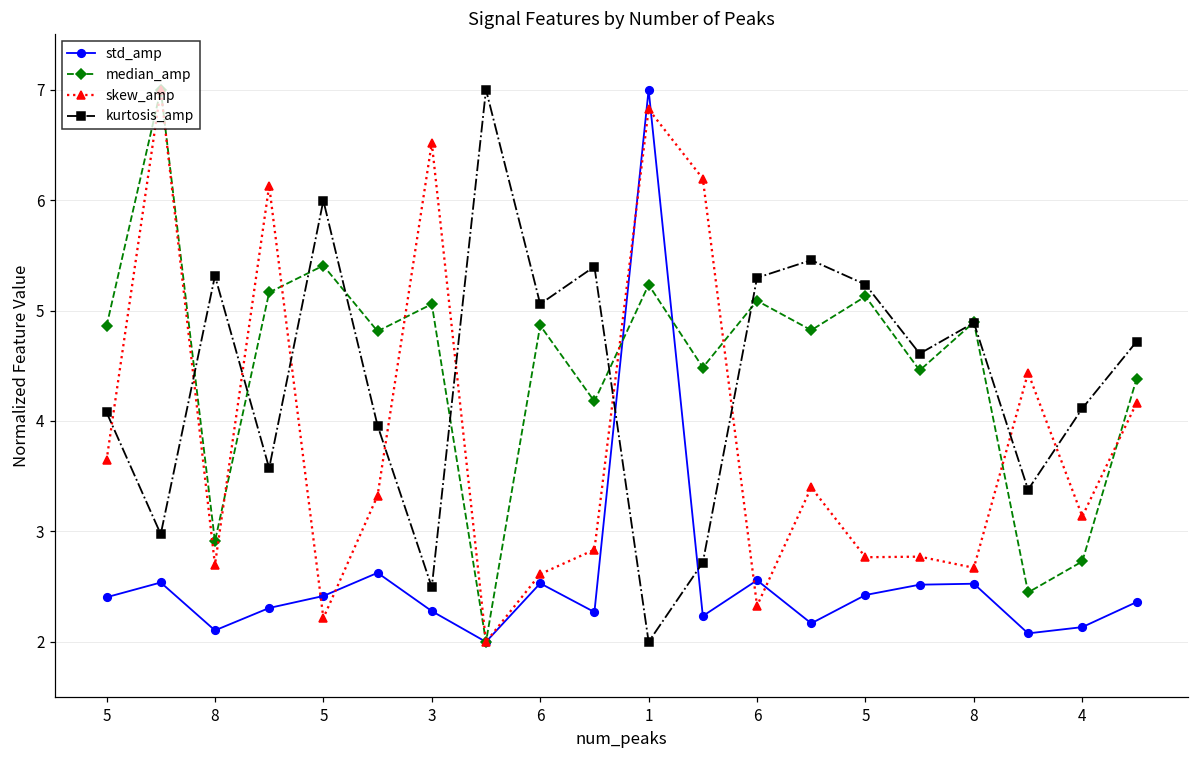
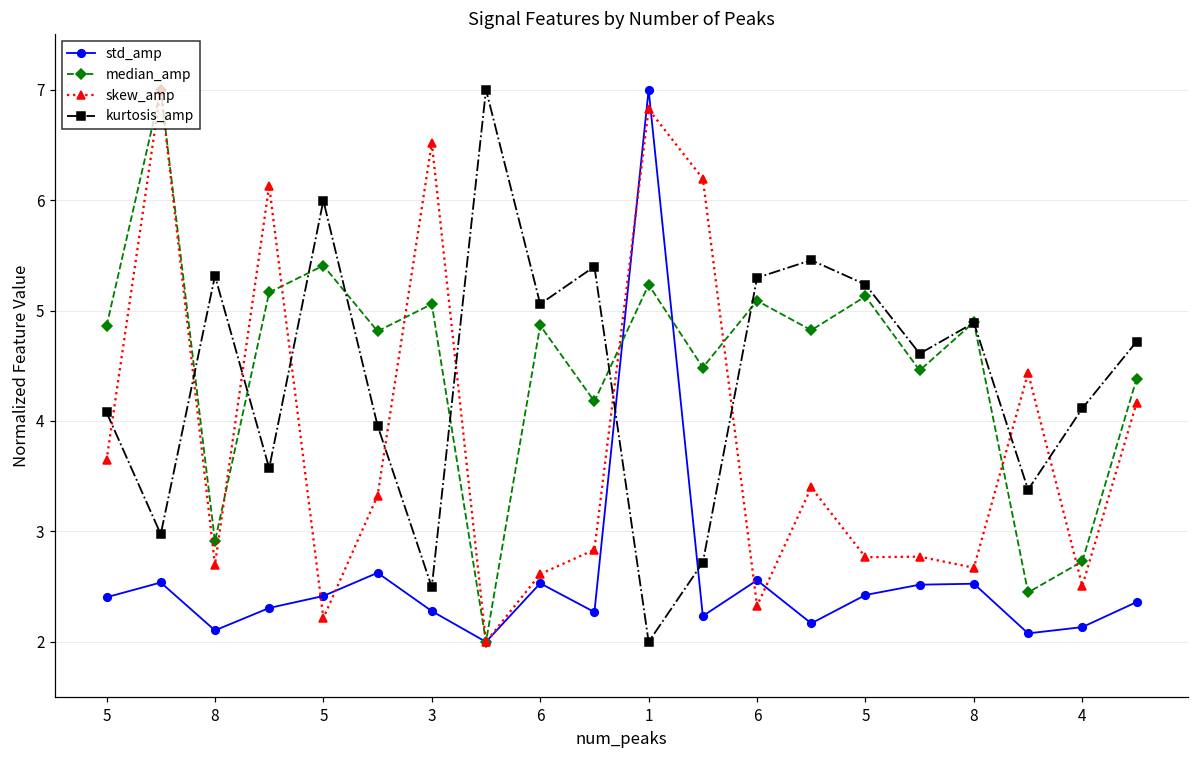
  {
    "std_amp": {
      "4": 2.13
    },
    "median_amp": {
      "4": 2.73
    },
    "skew_amp": {
-     "4": 3.14
+     "4": 2.51
    },
    "kurtosis_amp": {
      "4": 4.11
    }
  }
